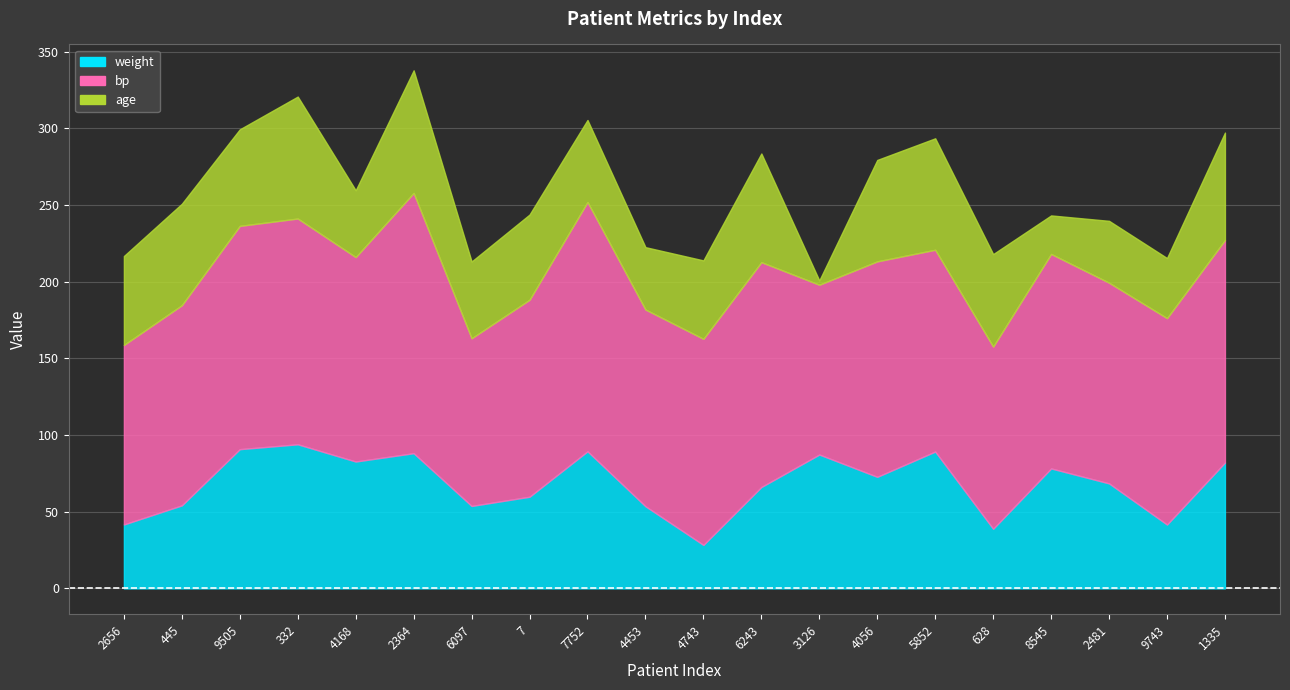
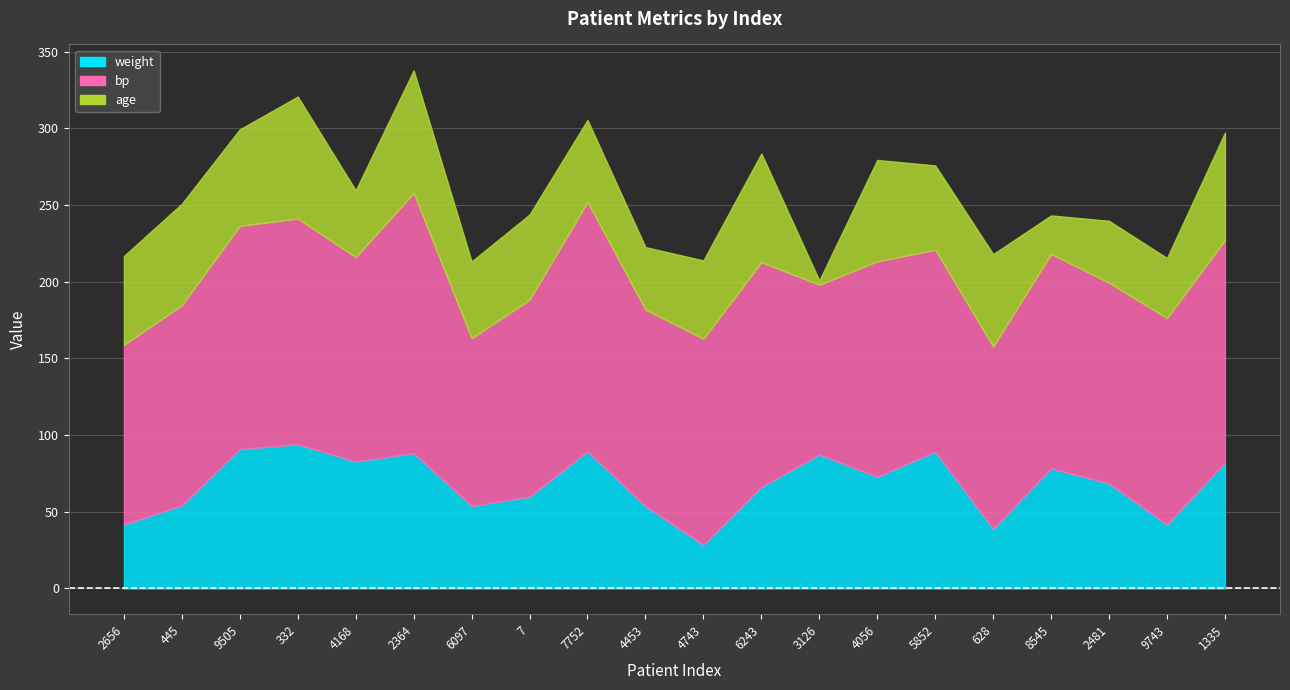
  {
    "weight": {
      "2656": 42,
      "445": 54,
      "9505": 91,
      "332": 94,
      "4168": 83,
      "2364": 88,
      "6097": 54,
      "7": 60,
      "7752": 89,
      "4453": 54,
      "4743": 28,
      "6243": 66,
      "3126": 87,
      "4056": 73,
      "5852": 89,
      "628": 39,
      "8545": 78,
      "2481": 68,
      "9743": 42,
      "1335": 82
    },
    "bp": {
      "2656": 117,
      "445": 130,
      "9505": 146,
      "332": 147,
      "4168": 133,
      "2364": 170,
      "6097": 109,
      "7": 128,
      "7752": 163,
      "4453": 128,
      "4743": 134,
      "6243": 147,
      "3126": 111,
      "4056": 140,
      "5852": 132,
      "628": 119,
      "8545": 140,
      "2481": 131,
      "9743": 135,
      "1335": 145
    },
    "age": {
      "2656": 58,
      "445": 66,
      "9505": 63,
      "332": 79,
      "4168": 44,
      "2364": 80,
      "6097": 50,
      "7": 56,
      "7752": 53,
      "4453": 41,
      "4743": 51,
      "6243": 71,
      "3126": 3,
      "4056": 66,
-     "5852": 73,
+     "5852": 55,
      "628": 60,
      "8545": 25,
      "2481": 40,
      "9743": 39,
      "1335": 70
    }
  }
